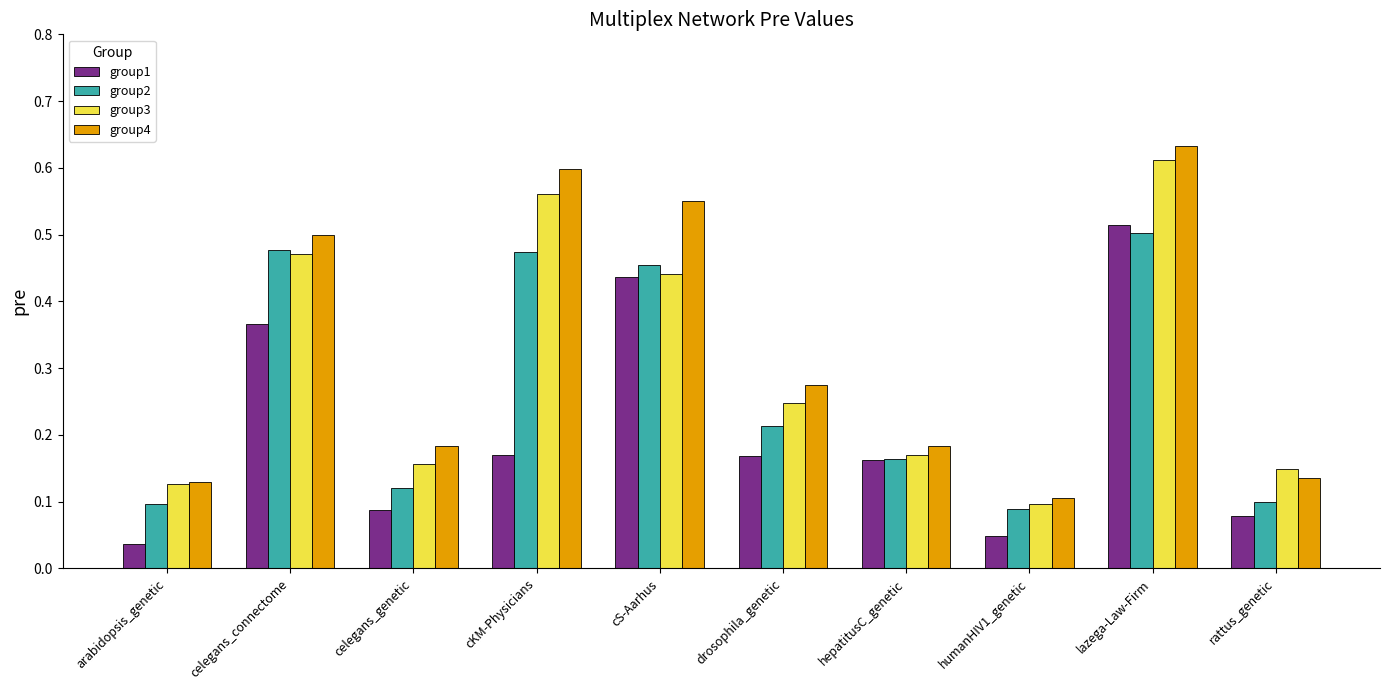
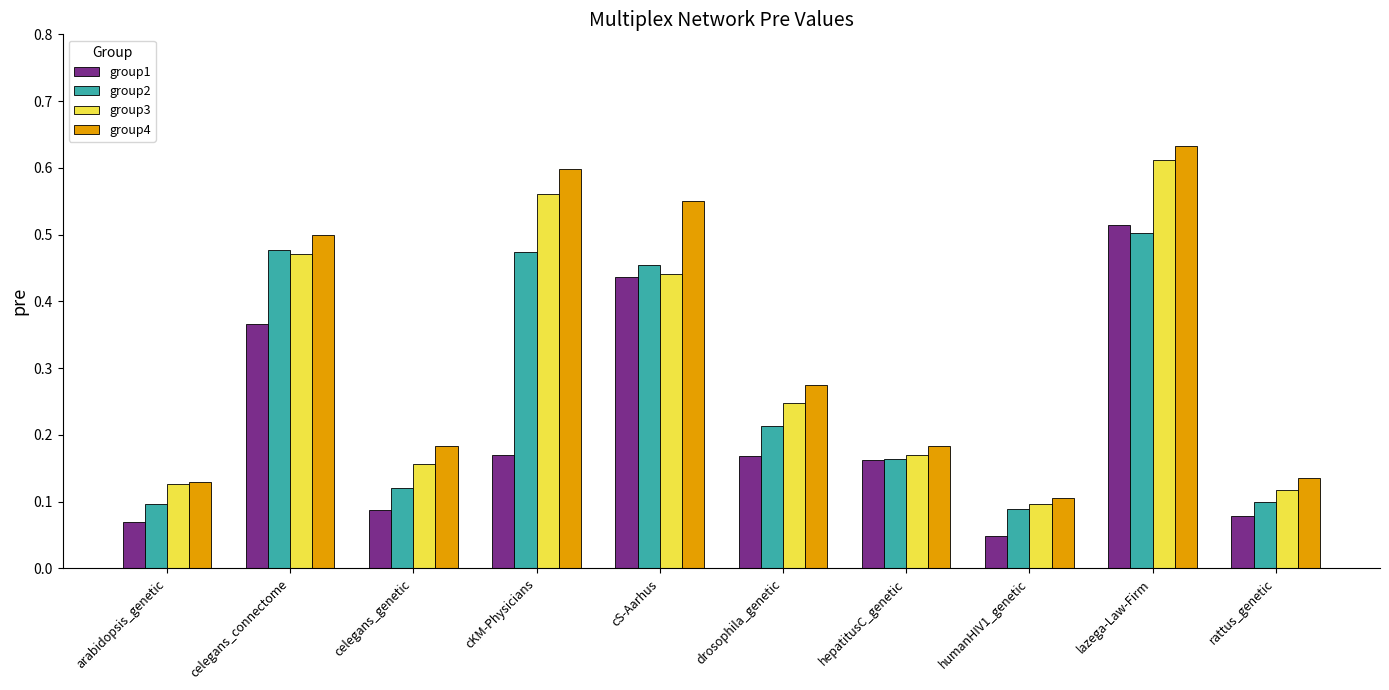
  {
    "group1": {
-     "arabidopsis_genetic": 0.04,
+     "arabidopsis_genetic": 0.07,
      "celegans_connectome": 0.37,
      "celegans_genetic": 0.09,
      "cKM-Physicians": 0.17,
      "cS-Aarhus": 0.44,
      "drosophila_genetic": 0.17,
      "hepatitusC_genetic": 0.16,
      "humanHIV1_genetic": 0.05,
      "lazega-Law-Firm": 0.51,
      "rattus_genetic": 0.08
    },
    "group2": {
      "arabidopsis_genetic": 0.10,
      "celegans_connectome": 0.48,
      "celegans_genetic": 0.12,
      "cKM-Physicians": 0.47,
      "cS-Aarhus": 0.46,
      "drosophila_genetic": 0.21,
      "hepatitusC_genetic": 0.16,
      "humanHIV1_genetic": 0.09,
      "lazega-Law-Firm": 0.50,
      "rattus_genetic": 0.10
    },
    "group3": {
      "arabidopsis_genetic": 0.13,
      "celegans_connectome": 0.47,
      "celegans_genetic": 0.16,
      "cKM-Physicians": 0.56,
      "cS-Aarhus": 0.44,
      "drosophila_genetic": 0.25,
      "hepatitusC_genetic": 0.17,
      "humanHIV1_genetic": 0.10,
      "lazega-Law-Firm": 0.61,
-     "rattus_genetic": 0.15
+     "rattus_genetic": 0.12
    },
    "group4": {
      "arabidopsis_genetic": 0.13,
      "celegans_connectome": 0.50,
      "celegans_genetic": 0.18,
      "cKM-Physicians": 0.60,
      "cS-Aarhus": 0.55,
      "drosophila_genetic": 0.27,
      "hepatitusC_genetic": 0.18,
      "humanHIV1_genetic": 0.11,
      "lazega-Law-Firm": 0.63,
      "rattus_genetic": 0.14
    }
  }
